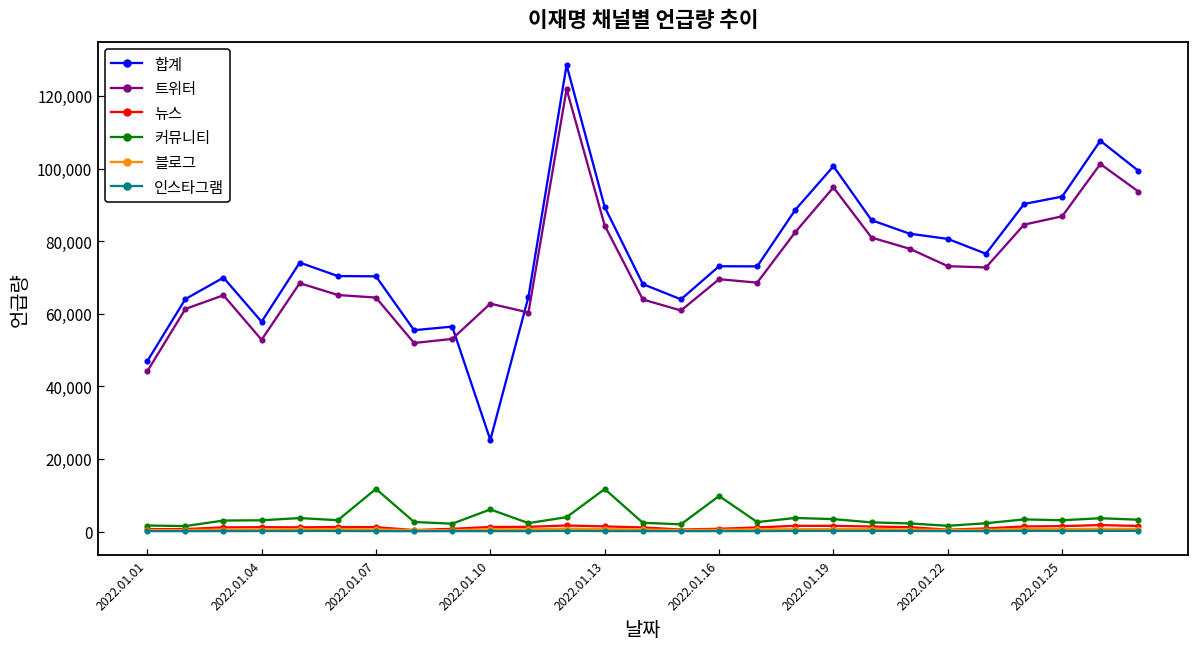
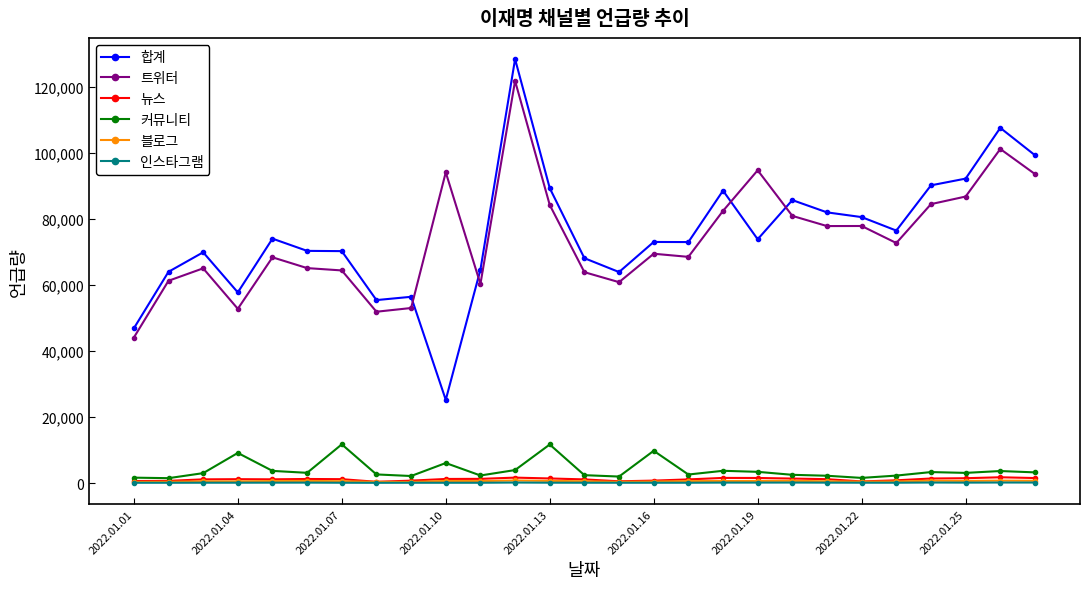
  {
    "합계": {
      "2022.01.01": "47,000",
      "2022.01.04": "58,000",
      "2022.01.07": "70,000",
      "2022.01.10": "25,000",
      "2022.01.13": "89,000",
      "2022.01.16": "73,000",
-     "2022.01.19": "101,000",
+     "2022.01.19": "74,000",
      "2022.01.22": "81,000",
      "2022.01.25": "92,000"
    },
    "트위터": {
      "2022.01.01": "44,000",
      "2022.01.04": "53,000",
      "2022.01.07": "64,000",
-     "2022.01.10": "63,000",
+     "2022.01.10": "94,000",
      "2022.01.13": "84,000",
      "2022.01.16": "70,000",
      "2022.01.19": "95,000",
-     "2022.01.22": "73,000",
+     "2022.01.22": "78,000",
      "2022.01.25": "87,000"
    },
    "뉴스": {
      "2022.01.19": "2,000",
      "2022.01.25": "1,000"
    },
    "커뮤니티": {
      "2022.01.01": "2,000",
-     "2022.01.04": "3,000",
+     "2022.01.04": "9,000",
      "2022.01.07": "12,000",
      "2022.01.10": "6,000",
      "2022.01.13": "12,000",
      "2022.01.16": "10,000",
      "2022.01.19": "3,000",
      "2022.01.22": "2,000",
      "2022.01.25": "3,000"
    }
  }
